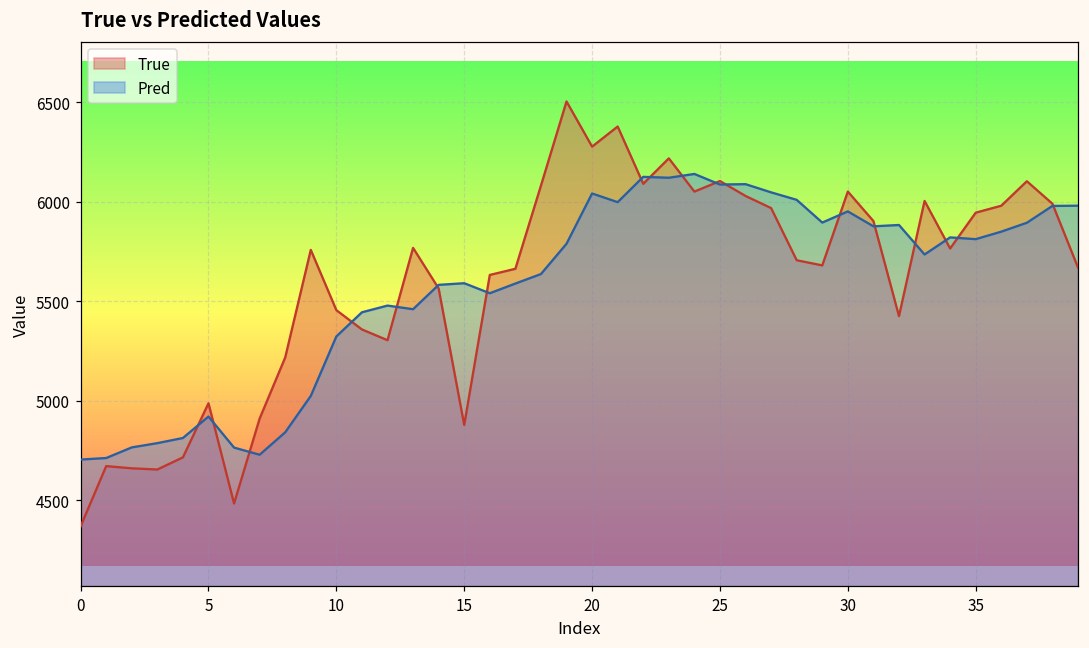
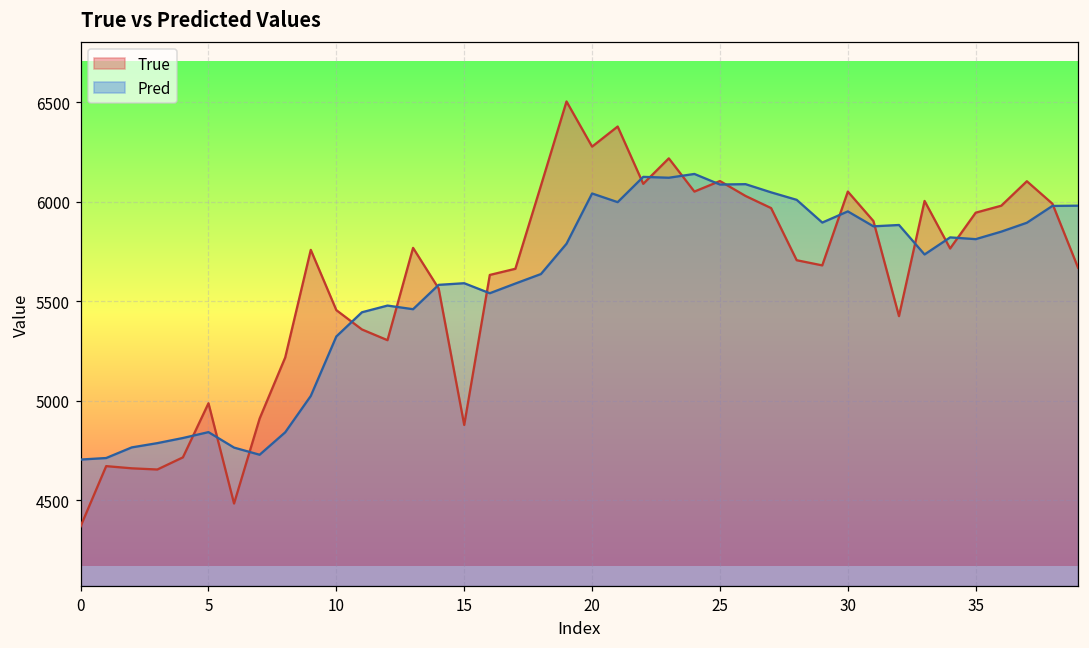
  {
    "True": {
      "0": 4370,
      "5": 4990,
      "10": 5460,
      "15": 4880,
      "20": 6280,
      "25": 6110,
      "30": 6050,
      "35": 5950
    },
    "Pred": {
      "0": 4710,
-     "5": 4920,
+     "5": 4840,
      "10": 5320,
      "15": 5590,
      "20": 6040,
      "25": 6090,
      "30": 5950,
      "35": 5810
    }
  }
